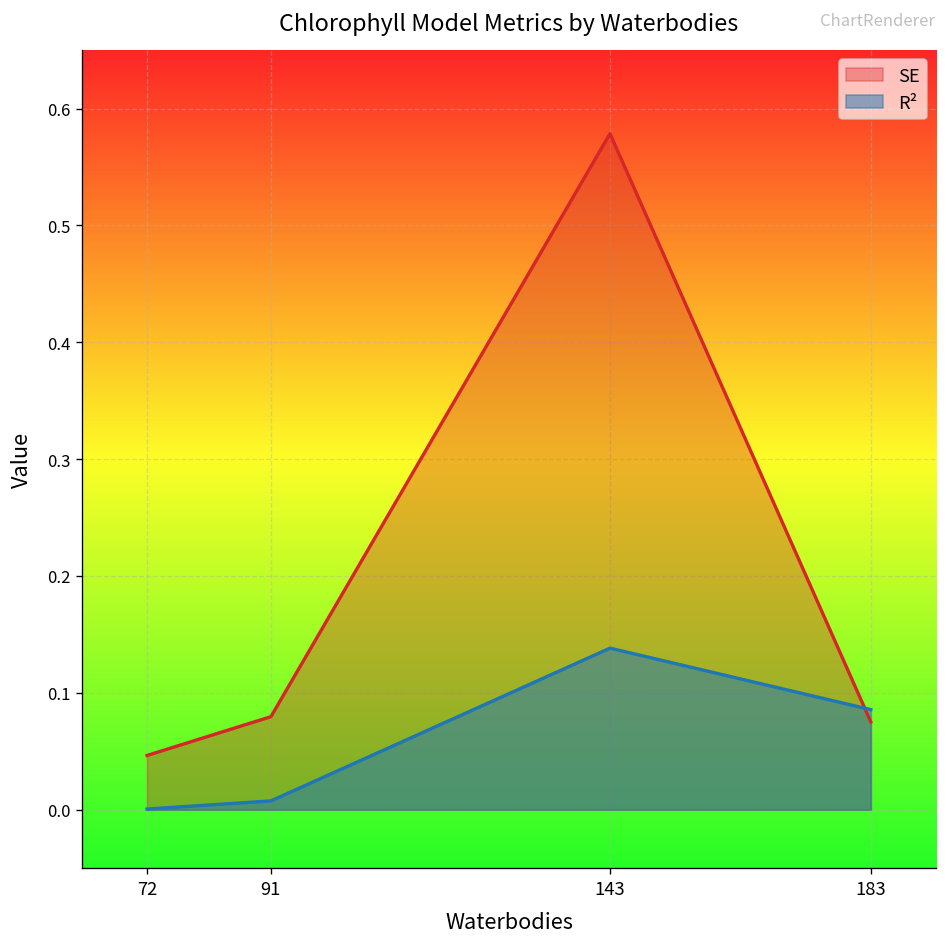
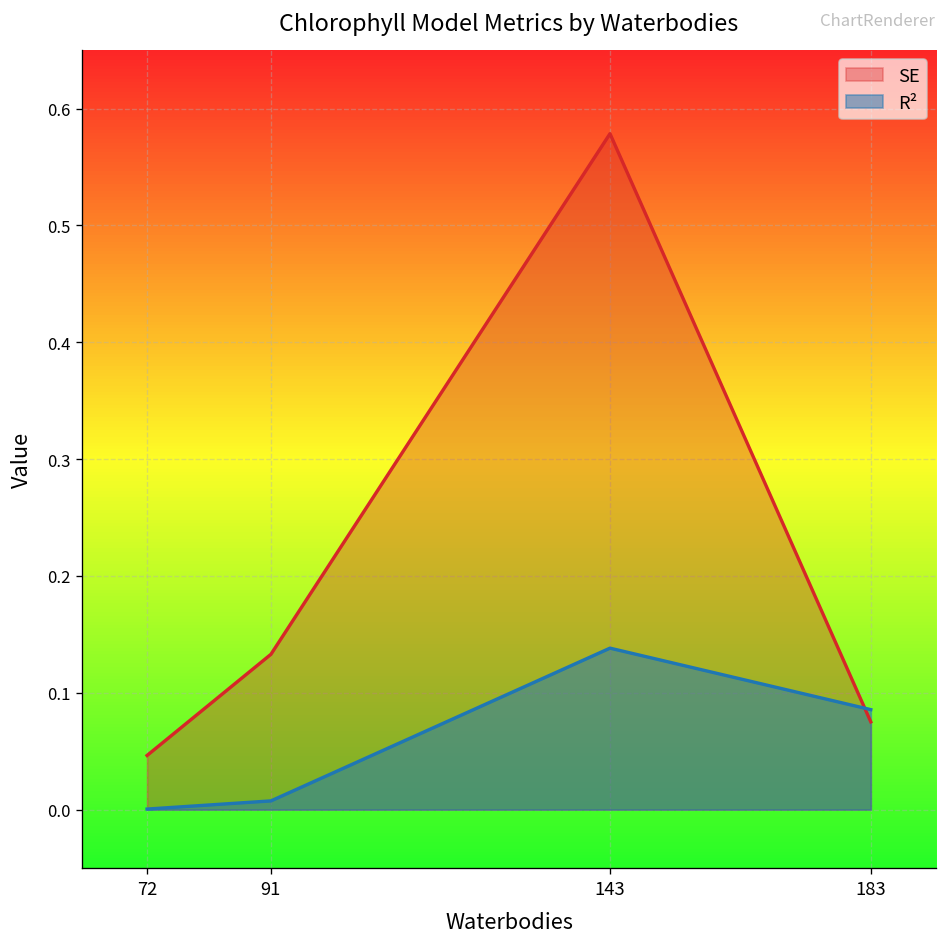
  {
    "SE": {
      "72": 0.05,
-     "91": 0.08,
+     "91": 0.13,
      "143": 0.58,
      "183": 0.08
    },
    "R²": {
      "72": 0.00,
      "91": 0.01,
      "143": 0.14,
      "183": 0.09
    }
  }
